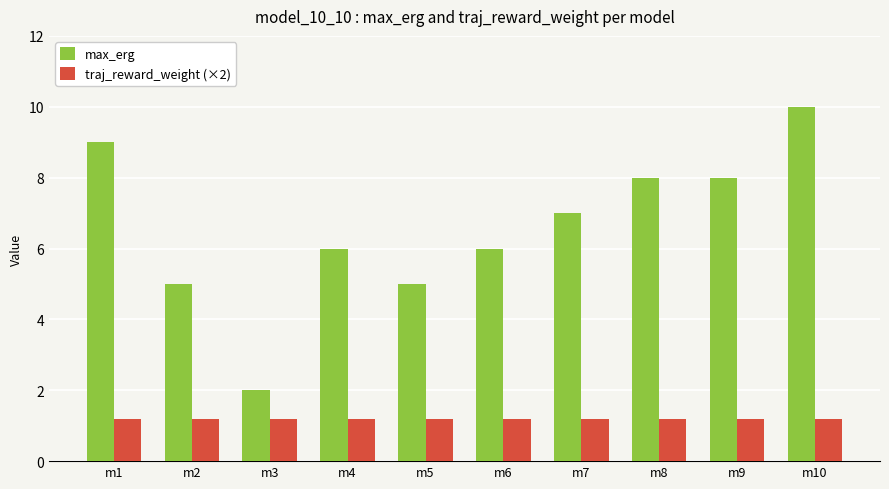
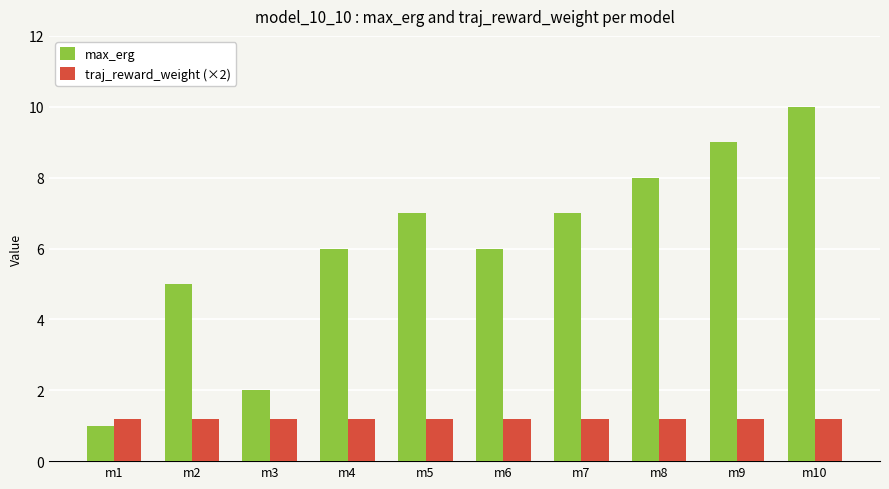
  {
    "max_erg": {
-     "m1": 9,
+     "m1": 1,
      "m2": 5,
      "m3": 2,
      "m4": 6,
-     "m5": 5,
+     "m5": 7,
      "m6": 6,
      "m7": 7,
      "m8": 8,
-     "m9": 8,
+     "m9": 9,
      "m10": 10
    },
    "traj_reward_weight (×2)": {
      "m1": 1.2,
      "m2": 1.2,
      "m3": 1.2,
      "m4": 1.2,
      "m5": 1.2,
      "m6": 1.2,
      "m7": 1.2,
      "m8": 1.2,
      "m9": 1.2,
      "m10": 1.2
    }
  }
